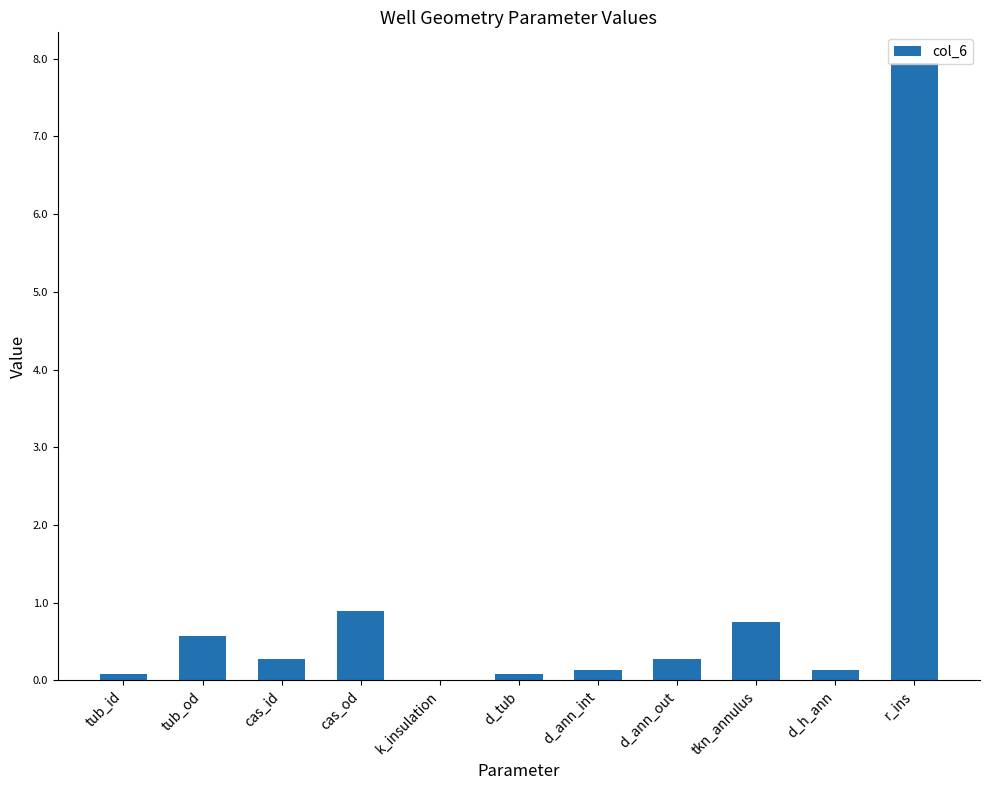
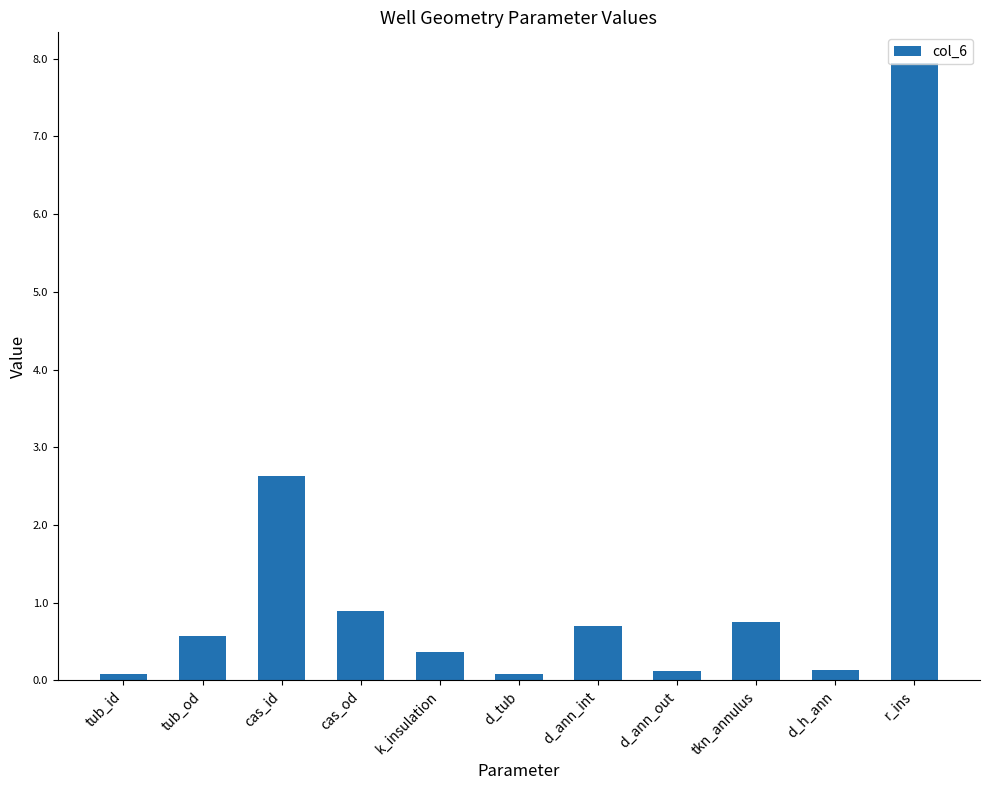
  {
    "tub_id": 0.1,
    "tub_od": 0.6,
-   "cas_id": 0.3,
+   "cas_id": 2.6,
    "cas_od": 0.9,
-   "k_insulation": 0.0,
+   "k_insulation": 0.4,
    "d_tub": 0.1,
-   "d_ann_int": 0.1,
-   "d_ann_out": 0.3,
+   "d_ann_int": 0.7,
+   "d_ann_out": 0.1,
    "tkn_annulus": 0.8,
    "d_h_ann": 0.1
  }
